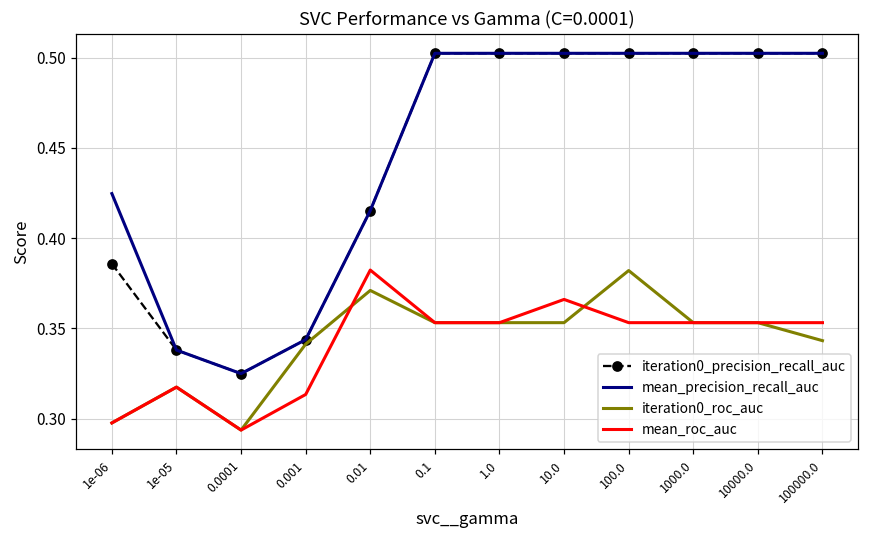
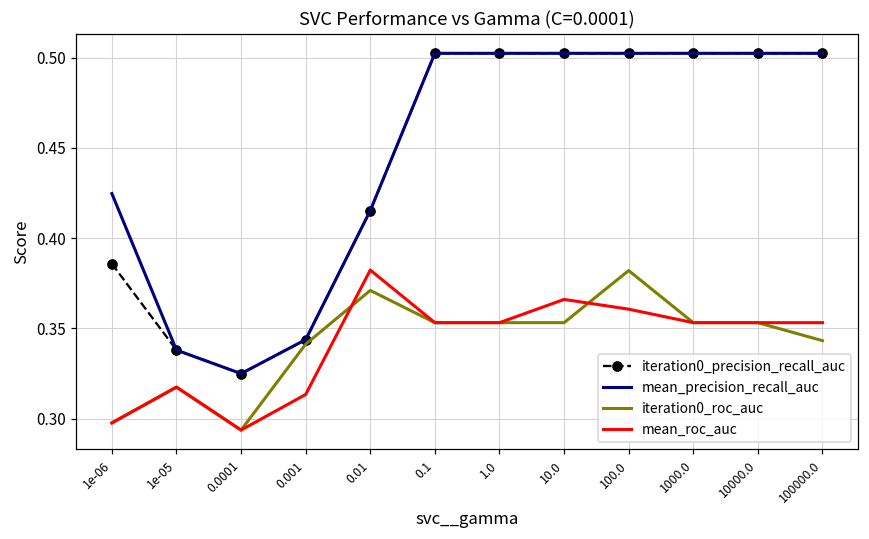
  {
    "iteration0_precision_recall_auc": {
      "1e-06": 0.386
    },
    "mean_precision_recall_auc": {
      "1e-06": 0.425
    },
    "iteration0_roc_auc": {
      "0.001": 0.341,
      "0.01": 0.371,
      "10.0": 0.353,
      "100.0": 0.382,
      "100000.0": 0.343
    },
    "mean_roc_auc": {
      "0.001": 0.313,
      "0.01": 0.382,
      "10.0": 0.366,
-     "100.0": 0.353,
+     "100.0": 0.361,
      "100000.0": 0.353
    }
  }
